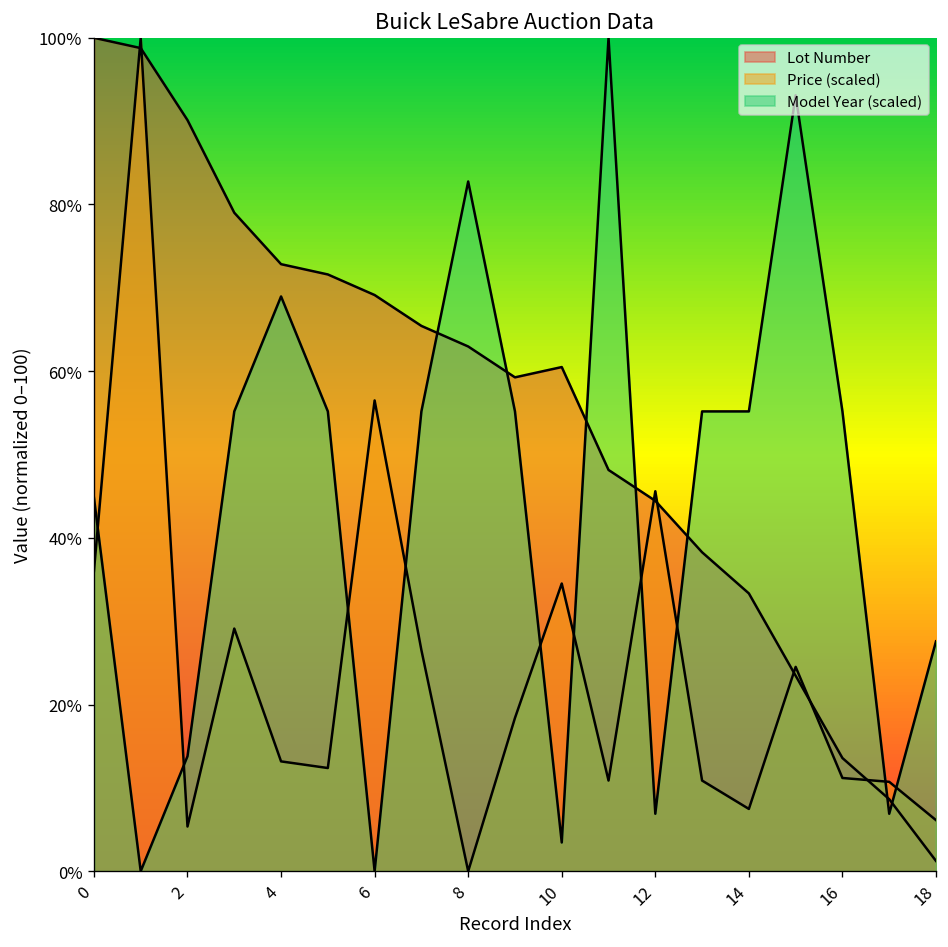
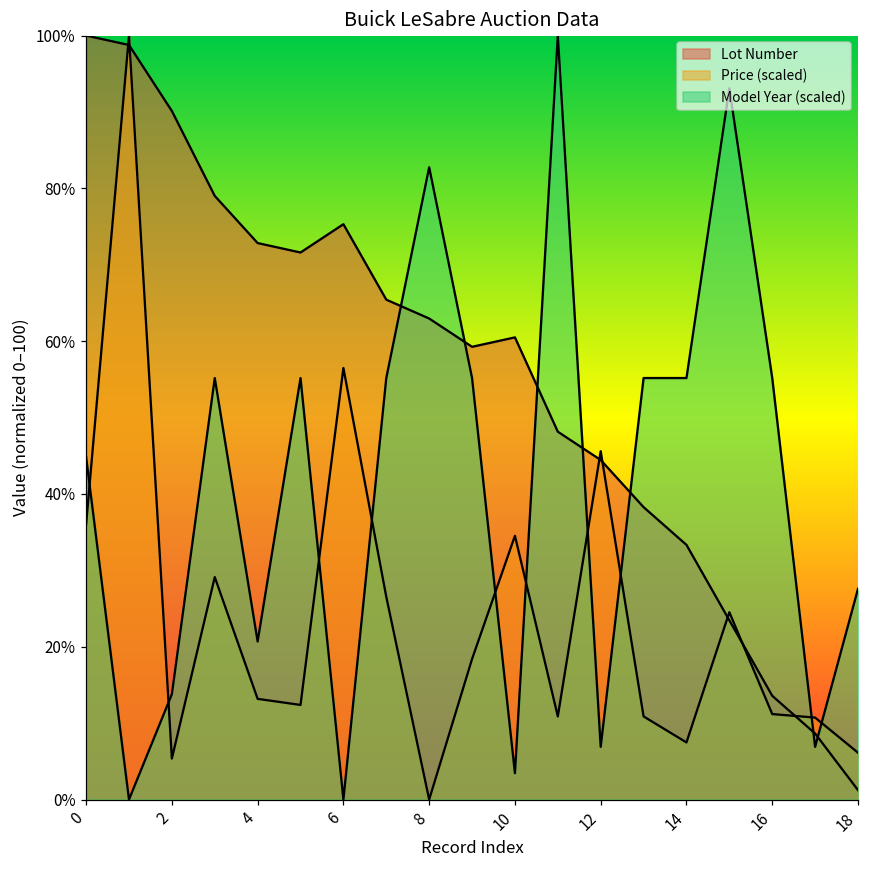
  {
    "Lot Number": {
      "0": "100%",
      "2": "90%",
      "4": "73%",
-     "6": "69%",
+     "6": "75%",
      "8": "63%",
      "10": "60%",
      "12": "44%",
      "14": "33%",
      "16": "14%",
      "18": "1%"
    },
    "Price (scaled)": {
      "0": "36%",
      "2": "5%",
      "4": "13%",
      "6": "56%",
      "8": "0%",
      "10": "35%",
      "12": "46%",
      "14": "7%",
      "16": "11%",
      "18": "6%"
    },
    "Model Year (scaled)": {
      "0": "45%",
      "2": "14%",
-     "4": "69%",
+     "4": "21%",
      "6": "0%",
      "8": "83%",
      "10": "3%",
      "12": "7%",
      "14": "55%",
      "16": "55%",
      "18": "28%"
    }
  }
